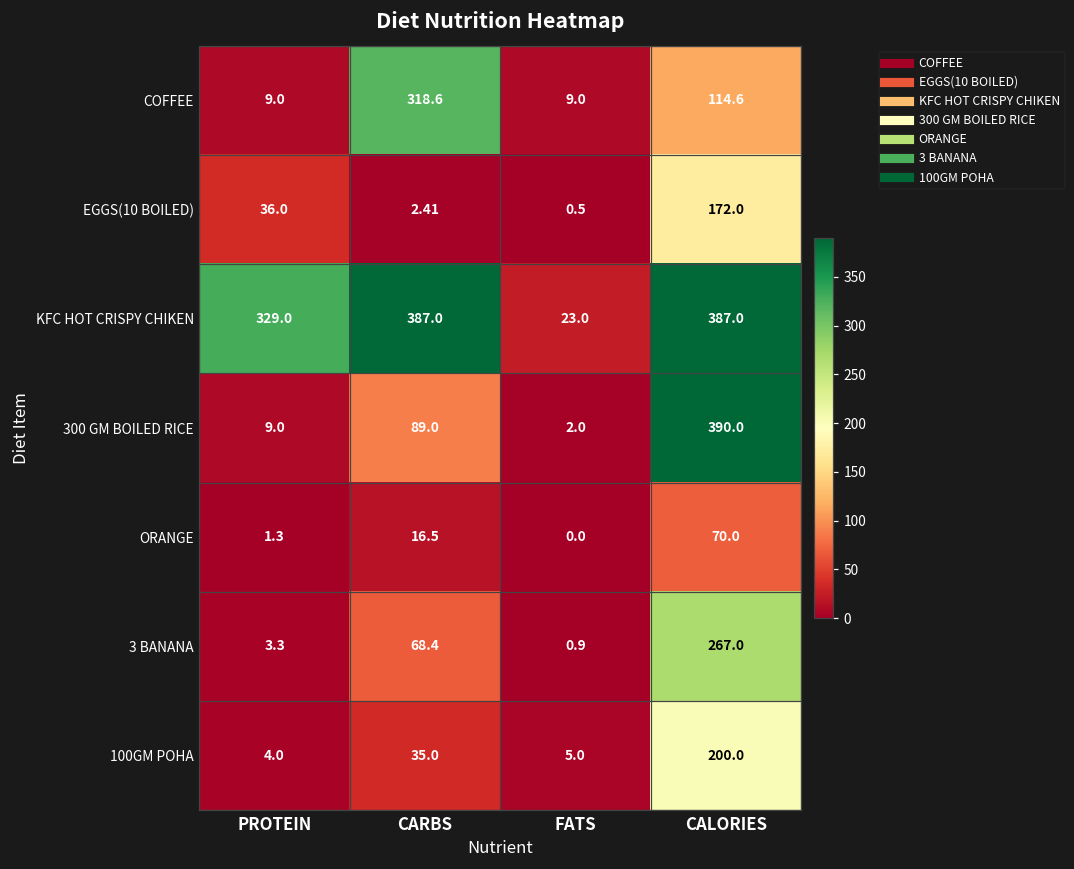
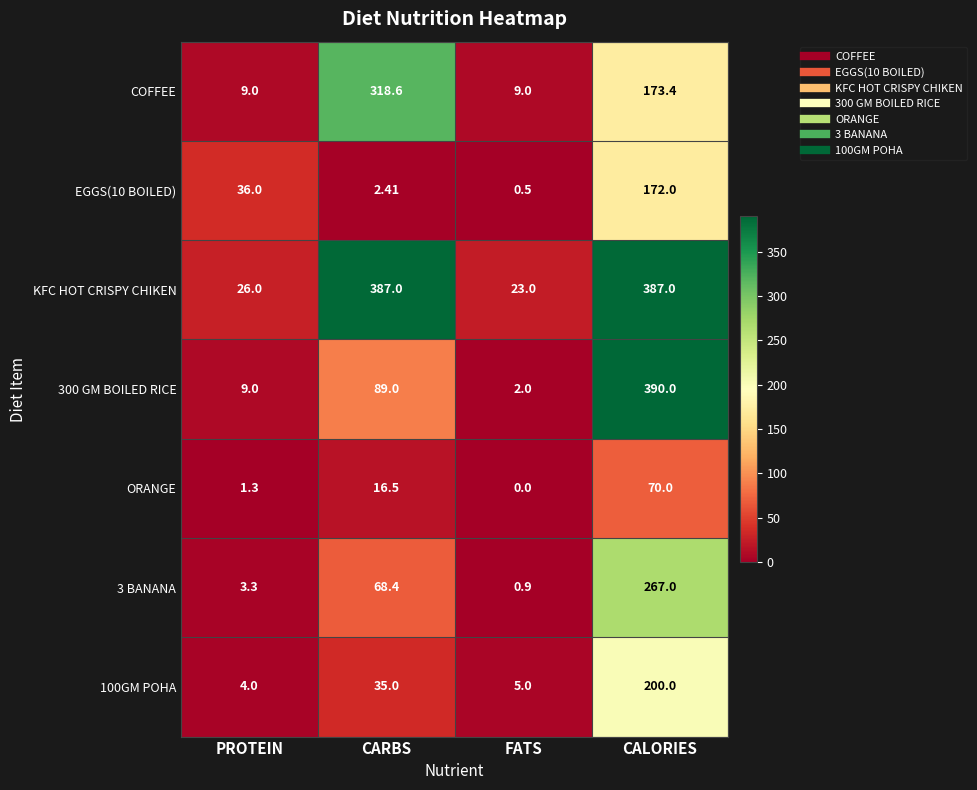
  {
    "COFFEE": {
      "PROTEIN": 9.0,
      "CARBS": 318.6,
      "FATS": 9.0,
-     "CALORIES": 114.6
+     "CALORIES": 173.4
    },
    "EGGS(10 BOILED)": {
      "PROTEIN": 36.0,
      "CARBS": 2.41,
      "FATS": 0.5,
      "CALORIES": 172.0
    },
    "KFC HOT CRISPY CHIKEN": {
-     "PROTEIN": 329.0,
+     "PROTEIN": 26.0,
      "CARBS": 387.0,
      "FATS": 23.0,
      "CALORIES": 387.0
    },
    "300 GM BOILED RICE": {
      "PROTEIN": 9.0,
      "CARBS": 89.0,
      "FATS": 2.0,
      "CALORIES": 390.0
    },
    "ORANGE": {
      "PROTEIN": 1.3,
      "CARBS": 16.5,
      "FATS": 0.0,
      "CALORIES": 70.0
    },
    "3 BANANA": {
      "PROTEIN": 3.3,
      "CARBS": 68.4,
      "FATS": 0.9,
      "CALORIES": 267.0
    },
    "100GM POHA": {
      "PROTEIN": 4.0,
      "CARBS": 35.0,
      "FATS": 5.0,
      "CALORIES": 200.0
    }
  }
